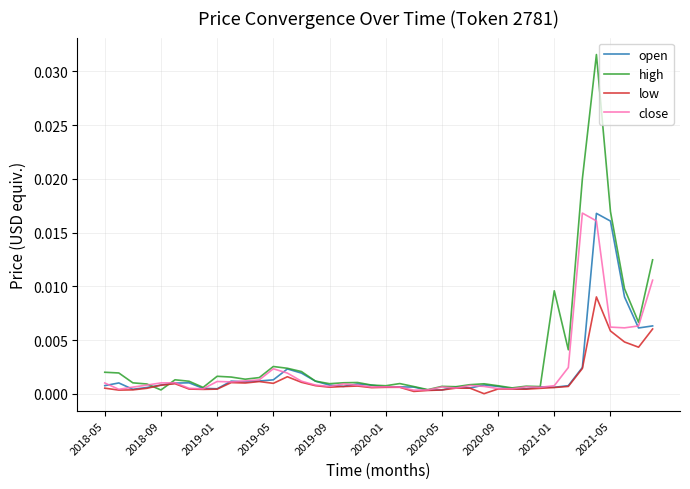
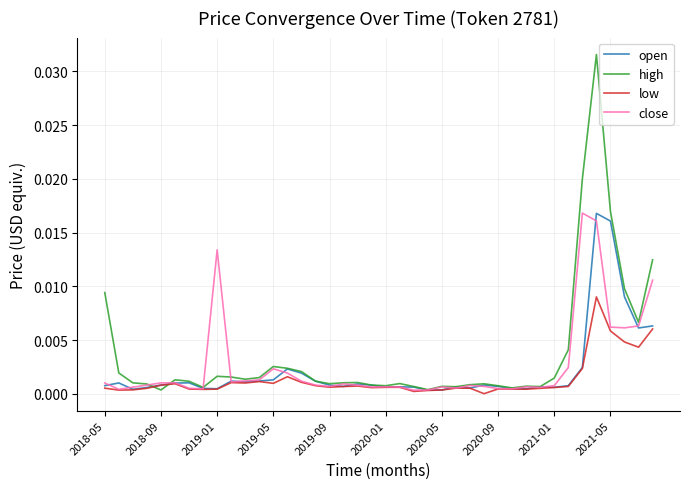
  {
    "open": {
      "2018-05": 0.0008,
      "2019-05": 0.0013,
      "2021-05": 0.0161
    },
    "high": {
-     "2018-05": 0.0020,
+     "2018-05": 0.0094,
      "2018-09": 0.0004,
      "2019-01": 0.0016,
-     "2021-01": 0.0096,
+     "2021-01": 0.0015,
      "2021-05": 0.0170
    },
    "low": {
      "2018-05": 0.0005,
      "2019-05": 0.0010,
      "2021-05": 0.0058
    },
    "close": {
      "2018-05": 0.0010,
-     "2019-01": 0.0011,
+     "2019-01": 0.0134,
      "2021-05": 0.0062
    }
  }
